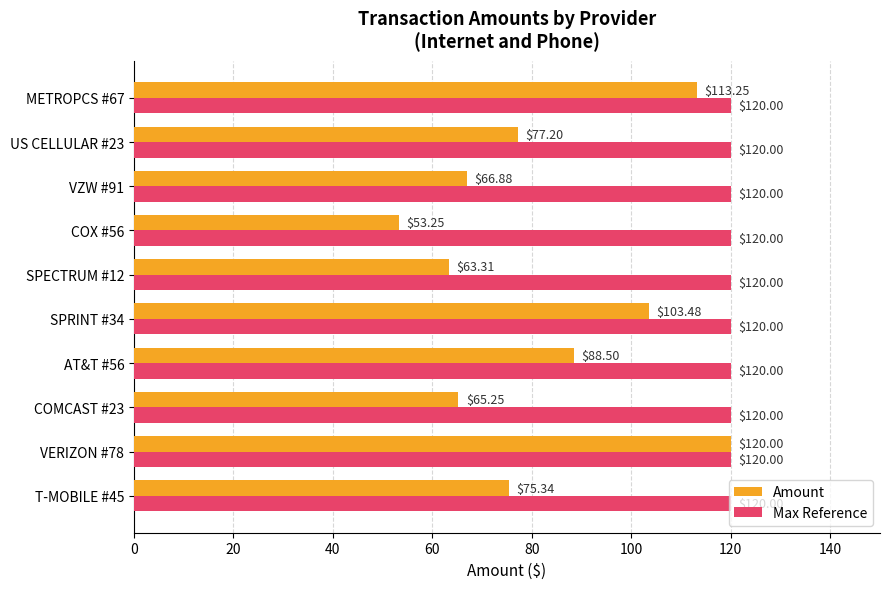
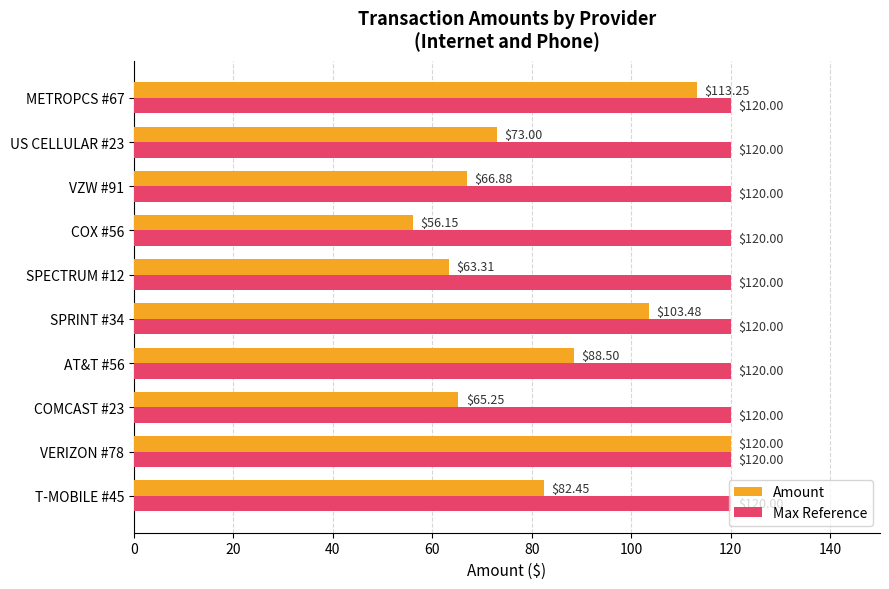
  {
    "Amount": {
      "METROPCS #67": "$113.25",
-     "US CELLULAR #23": "$77.20",
+     "US CELLULAR #23": "$73.00",
      "VZW #91": "$66.88",
-     "COX #56": "$53.25",
+     "COX #56": "$56.15",
      "SPECTRUM #12": "$63.31",
      "SPRINT #34": "$103.48",
      "AT&T #56": "$88.50",
      "COMCAST #23": "$65.25",
      "VERIZON #78": "$120.00",
-     "T-MOBILE #45": "$75.34"
+     "T-MOBILE #45": "$82.45"
    },
    "Max Reference": {
      "METROPCS #67": "$120.00",
      "US CELLULAR #23": "$120.00",
      "VZW #91": "$120.00",
      "COX #56": "$120.00",
      "SPECTRUM #12": "$120.00",
      "SPRINT #34": "$120.00",
      "AT&T #56": "$120.00",
      "COMCAST #23": "$120.00",
      "VERIZON #78": "$120.00"
    }
  }
